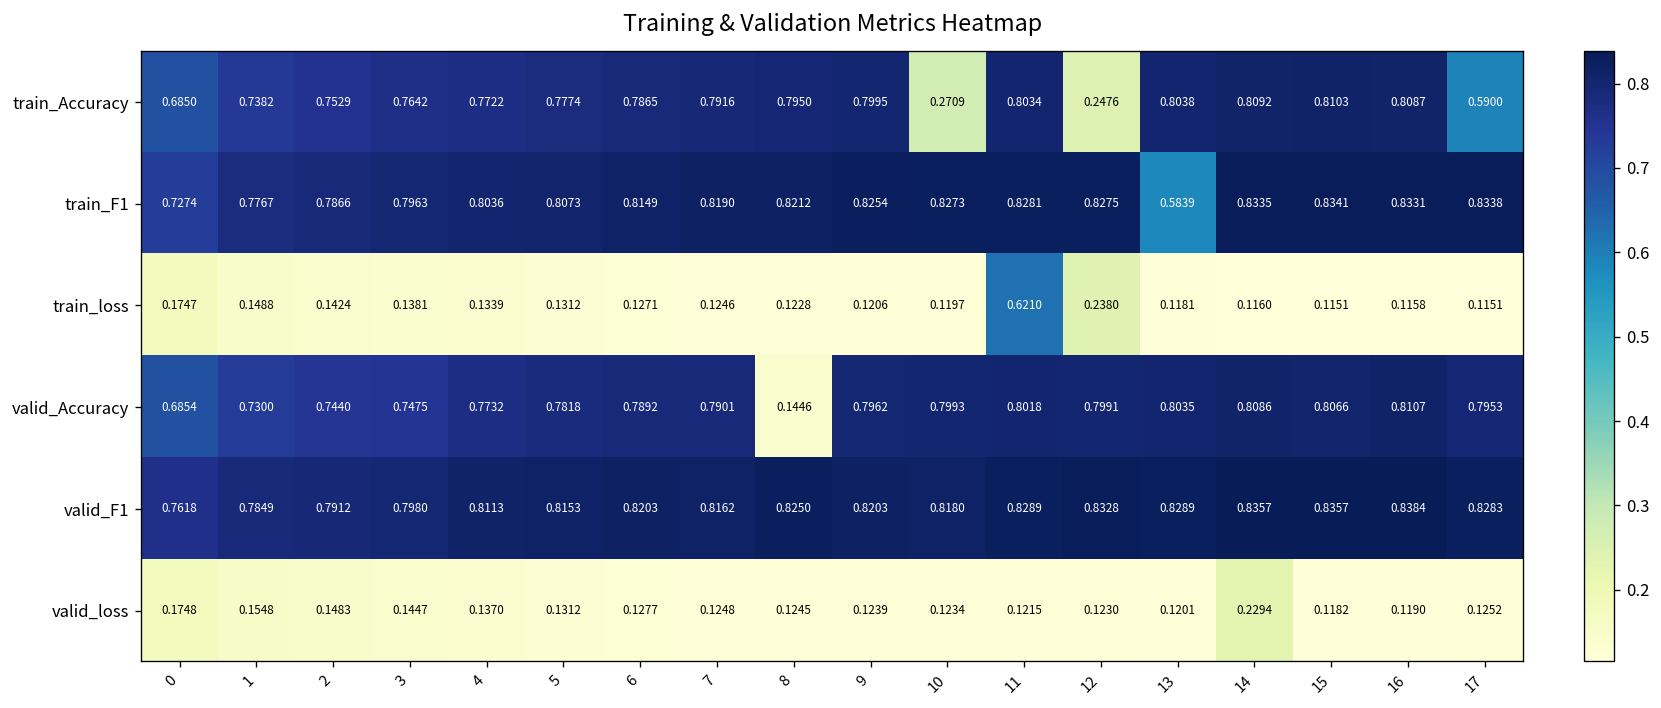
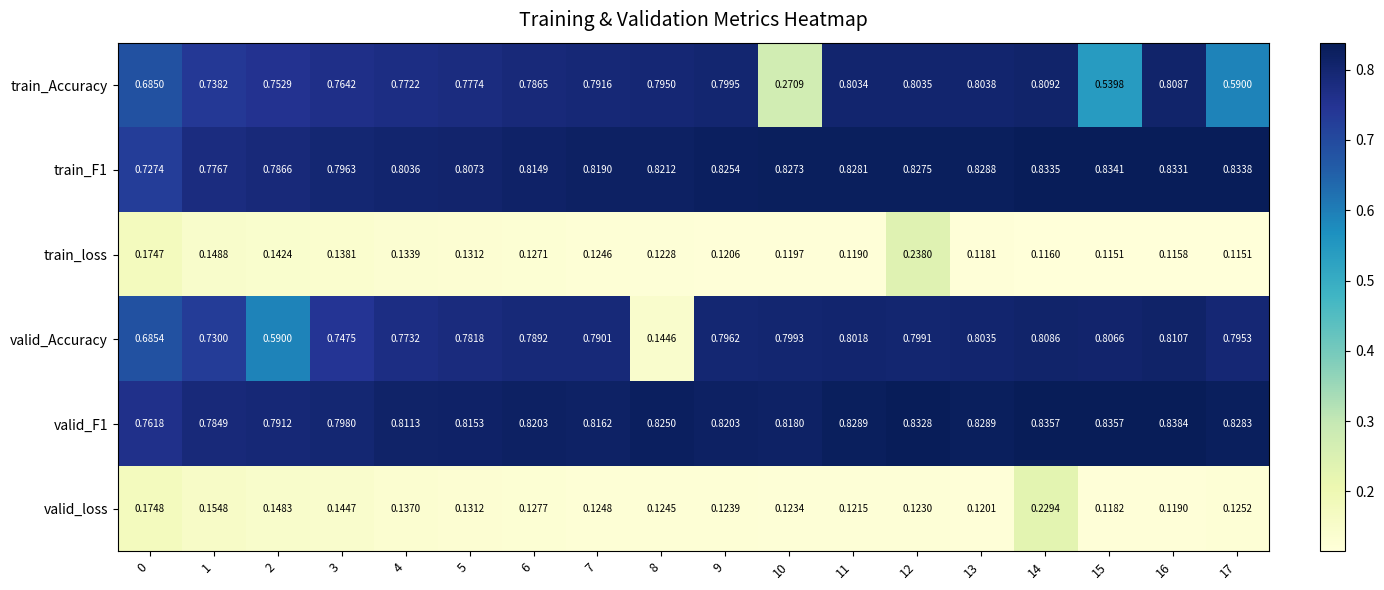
  {
    "train_Accuracy": {
      "0": 0.6850,
      "1": 0.7382,
      "2": 0.7529,
      "3": 0.7642,
      "4": 0.7722,
      "5": 0.7774,
      "6": 0.7865,
      "7": 0.7916,
      "8": 0.7950,
      "9": 0.7995,
      "10": 0.2709,
      "11": 0.8034,
-     "12": 0.2476,
+     "12": 0.8035,
      "13": 0.8038,
      "14": 0.8092,
-     "15": 0.8103,
+     "15": 0.5398,
      "16": 0.8087,
      "17": 0.5900
    },
    "train_F1": {
      "0": 0.7274,
      "1": 0.7767,
      "2": 0.7866,
      "3": 0.7963,
      "4": 0.8036,
      "5": 0.8073,
      "6": 0.8149,
      "7": 0.8190,
      "8": 0.8212,
      "9": 0.8254,
      "10": 0.8273,
      "11": 0.8281,
      "12": 0.8275,
-     "13": 0.5839,
+     "13": 0.8288,
      "14": 0.8335,
      "15": 0.8341,
      "16": 0.8331,
      "17": 0.8338
    },
    "train_loss": {
      "0": 0.1747,
      "1": 0.1488,
      "2": 0.1424,
      "3": 0.1381,
      "4": 0.1339,
      "5": 0.1312,
      "6": 0.1271,
      "7": 0.1246,
      "8": 0.1228,
      "9": 0.1206,
      "10": 0.1197,
-     "11": 0.6210,
+     "11": 0.1190,
      "12": 0.2380,
      "13": 0.1181,
      "14": 0.1160,
      "15": 0.1151,
      "16": 0.1158,
      "17": 0.1151
    },
    "valid_Accuracy": {
      "0": 0.6854,
      "1": 0.7300,
-     "2": 0.7440,
+     "2": 0.5900,
      "3": 0.7475,
      "4": 0.7732,
      "5": 0.7818,
      "6": 0.7892,
      "7": 0.7901,
      "8": 0.1446,
      "9": 0.7962,
      "10": 0.7993,
      "11": 0.8018,
      "12": 0.7991,
      "13": 0.8035,
      "14": 0.8086,
      "15": 0.8066,
      "16": 0.8107,
      "17": 0.7953
    },
    "valid_F1": {
      "0": 0.7618,
      "1": 0.7849,
      "2": 0.7912,
      "3": 0.7980,
      "4": 0.8113,
      "5": 0.8153,
      "6": 0.8203,
      "7": 0.8162,
      "8": 0.8250,
      "9": 0.8203,
      "10": 0.8180,
      "11": 0.8289,
      "12": 0.8328,
      "13": 0.8289,
      "14": 0.8357,
      "15": 0.8357,
      "16": 0.8384,
      "17": 0.8283
    },
    "valid_loss": {
      "0": 0.1748,
      "1": 0.1548,
      "2": 0.1483,
      "3": 0.1447,
      "4": 0.1370,
      "5": 0.1312,
      "6": 0.1277,
      "7": 0.1248,
      "8": 0.1245,
      "9": 0.1239,
      "10": 0.1234,
      "11": 0.1215,
      "12": 0.1230,
      "13": 0.1201,
      "14": 0.2294,
      "15": 0.1182,
      "16": 0.1190,
      "17": 0.1252
    }
  }
